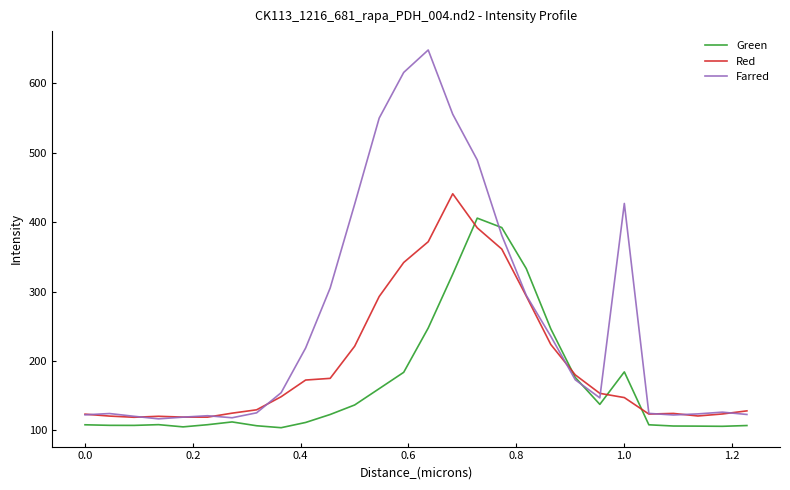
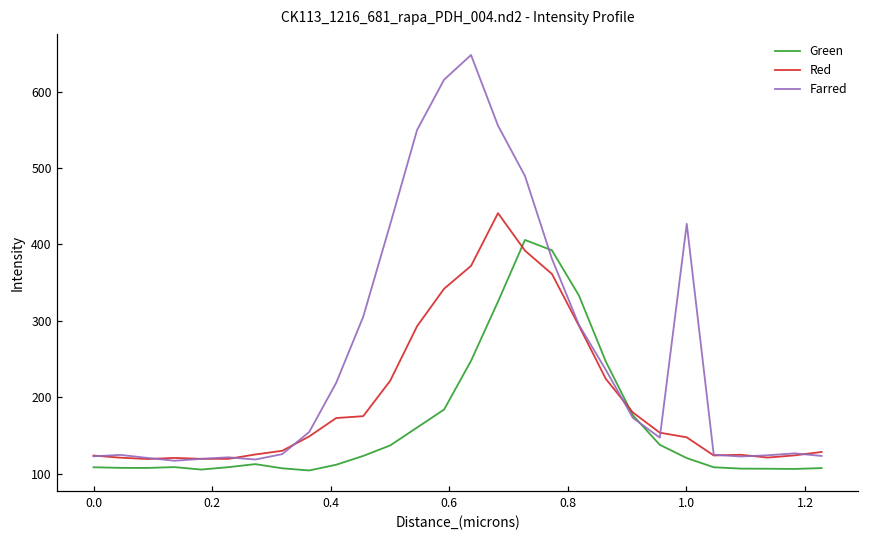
  {
    "Green": {
      "0.0": 110,
-     "1.0": 180
+     "1.0": 120
    },
    "Red": {
      "1.0": 150
    },
    "Farred": {
      "1.0": 430
    }
  }
